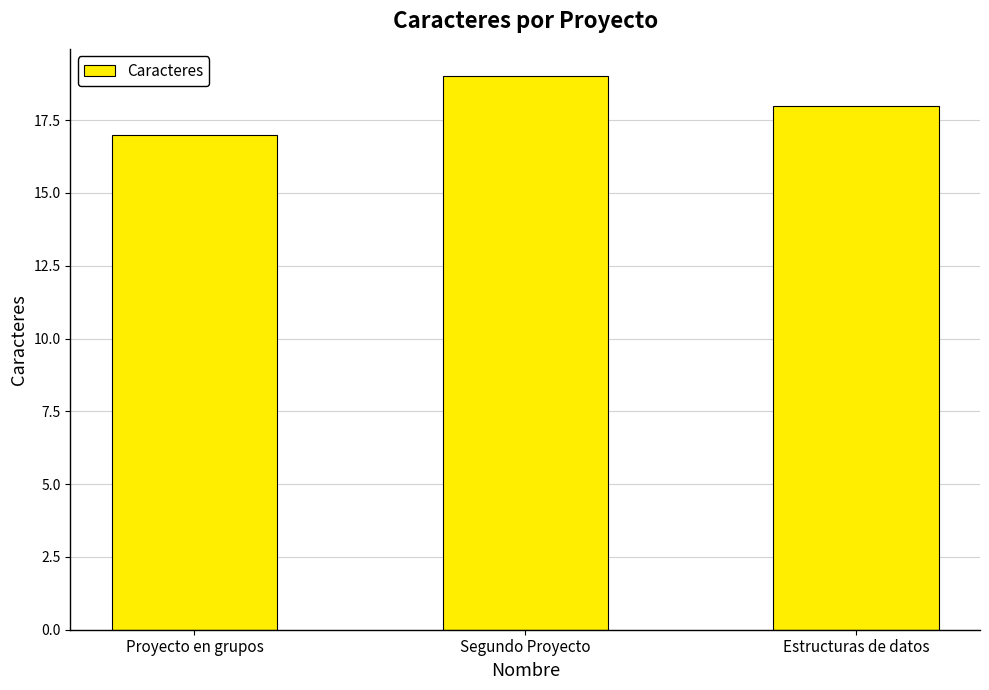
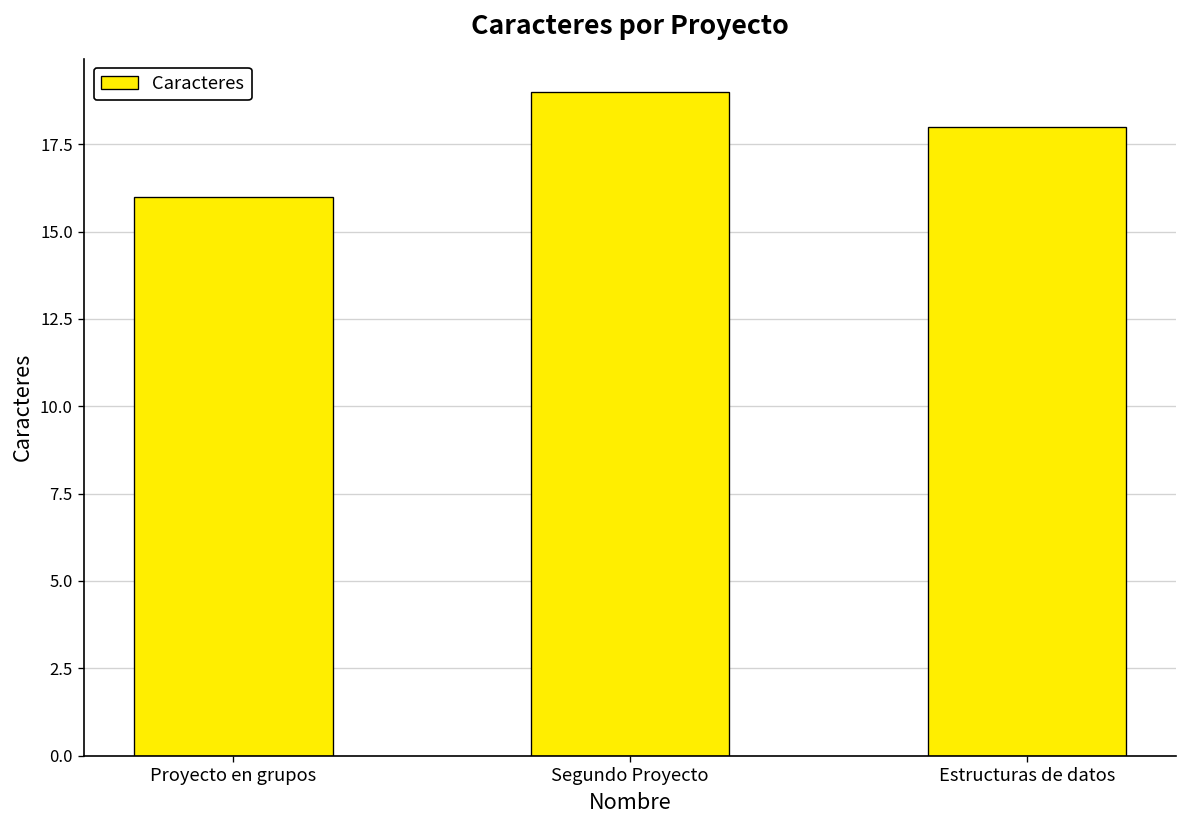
  {
-   "Proyecto en grupos": 17,
+   "Proyecto en grupos": 16,
    "Segundo Proyecto": 19,
    "Estructuras de datos": 18
  }
